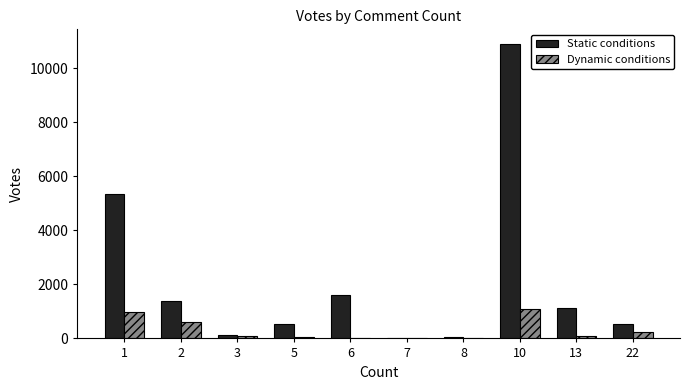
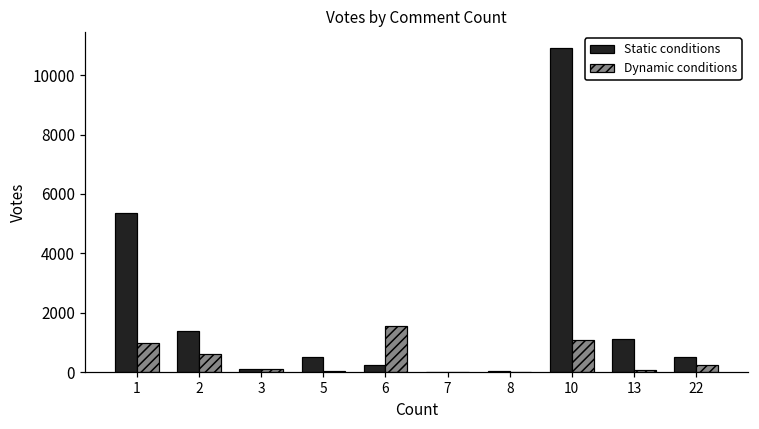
  {
    "Static conditions": {
      "1": 5400,
      "2": 1400,
      "3": 100,
      "5": 500,
-     "6": 1600,
+     "6": 200,
      "10": 10900,
      "13": 1100,
      "22": 500
    },
    "Dynamic conditions": {
      "1": 1000,
      "2": 600,
      "3": 100,
-     "6": 0,
+     "6": 1600,
      "10": 1100,
      "22": 200
    }
  }
